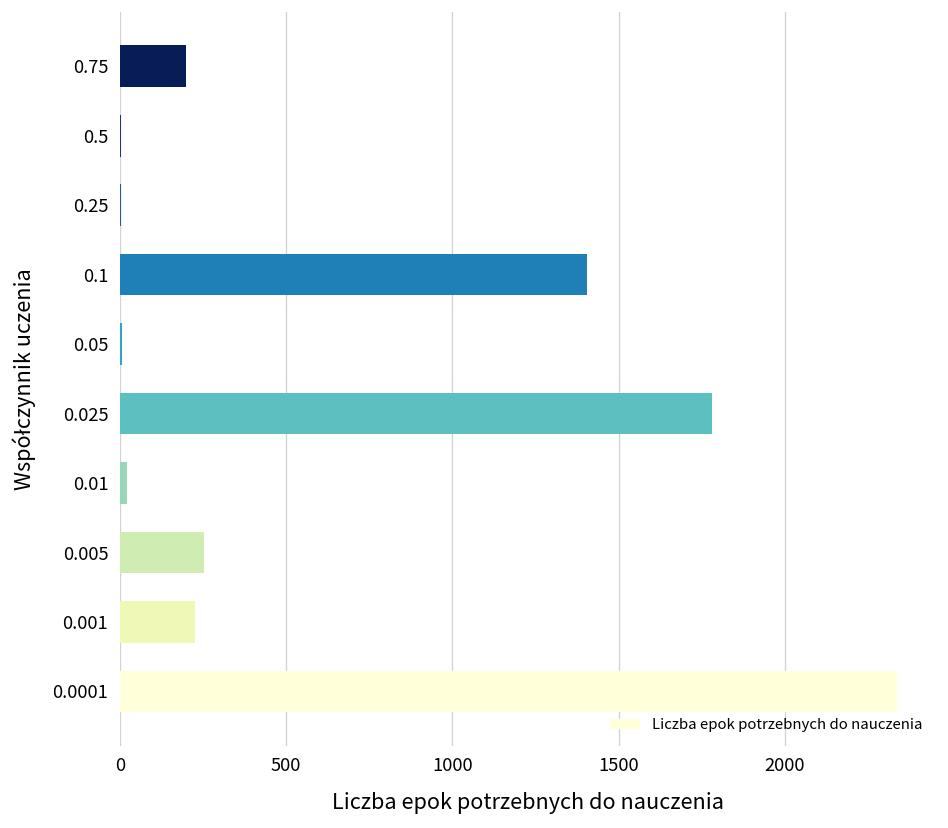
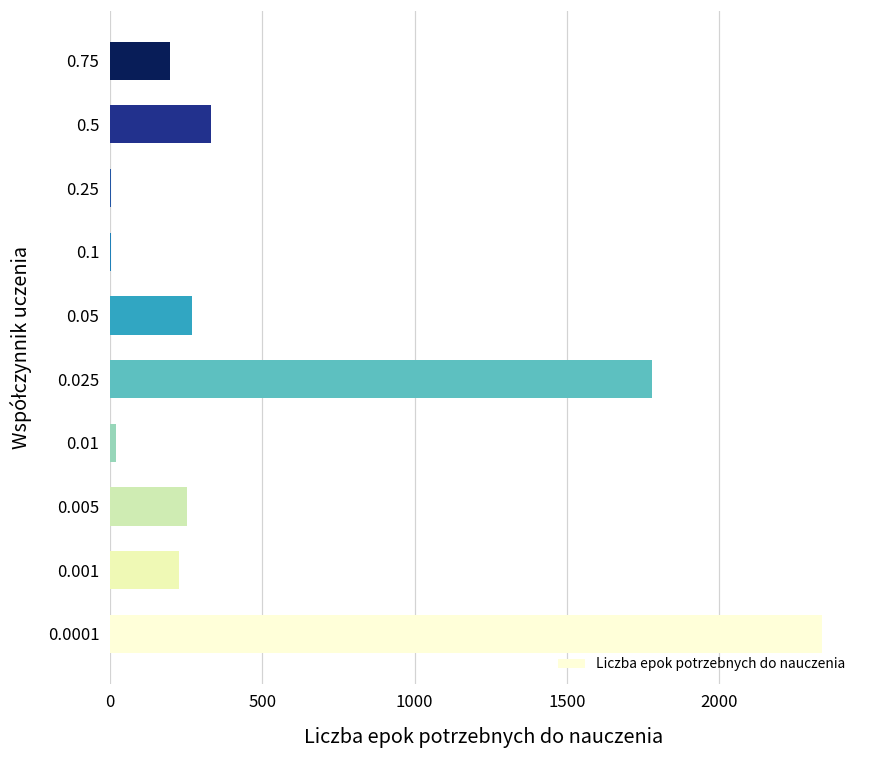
  {
    "0.75": 200,
-   "0.5": 0,
-   "0.1": 1400,
-   "0.05": 10,
+   "0.5": 330,
+   "0.1": 0,
+   "0.05": 270,
    "0.025": 1780,
    "0.01": 20,
    "0.005": 250,
    "0.001": 230,
    "0.0001": 2340
  }
